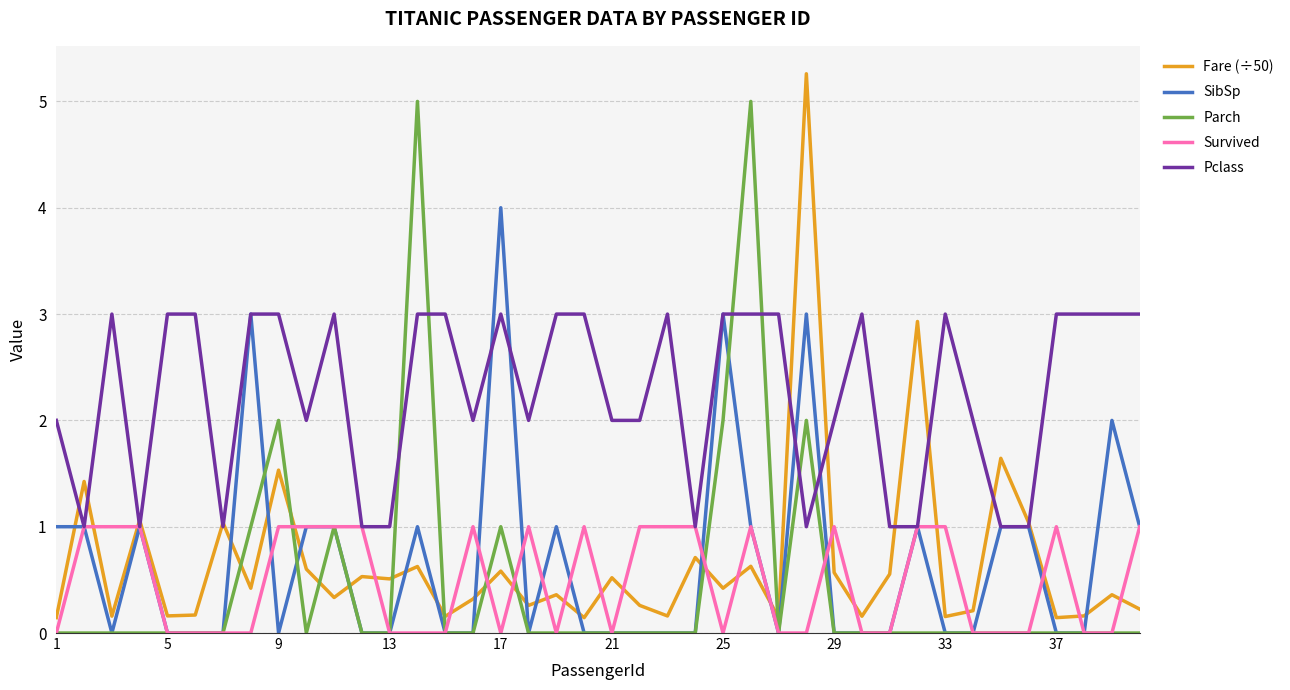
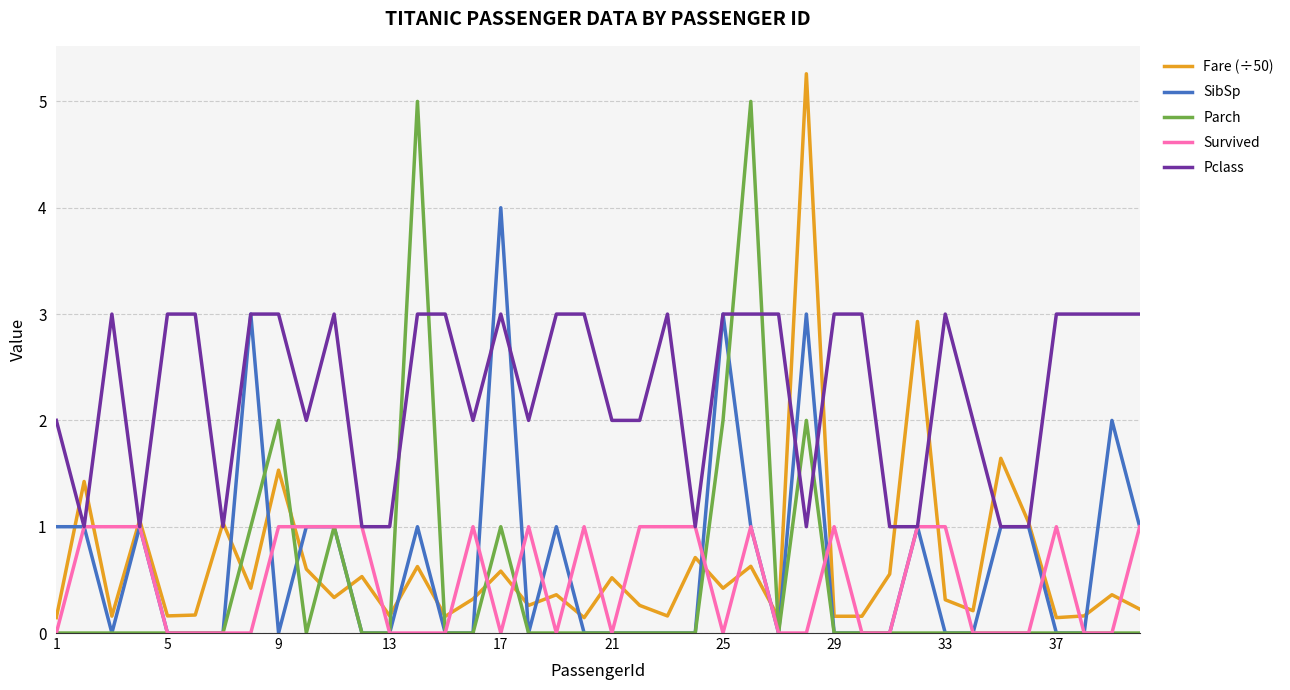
  {
    "Fare (÷50)": {
      "1": 0.15,
      "5": 0.16,
      "9": 1.53,
-     "13": 0.51,
+     "13": 0.16,
      "17": 0.58,
      "21": 0.52,
      "25": 0.42,
-     "29": 0.57,
-     "33": 0.16,
+     "29": 0.16,
+     "33": 0.31,
      "37": 0.14
    },
    "SibSp": {
      "1": 1.00,
      "9": 0.00,
      "17": 4.00
    },
    "Parch": {
      "9": 2.00,
      "17": 1.00,
      "25": 2.00
    },
    "Survived": {
      "9": 1.00,
      "17": 0.00,
      "25": 0.00,
      "29": 1.00,
      "33": 1.00,
      "37": 1.00
    },
    "Pclass": {
      "1": 2,
      "5": 3,
      "9": 3,
      "13": 1,
      "17": 3,
      "21": 2,
-     "29": 2,
+     "29": 3,
      "33": 3,
      "37": 3
    }
  }
